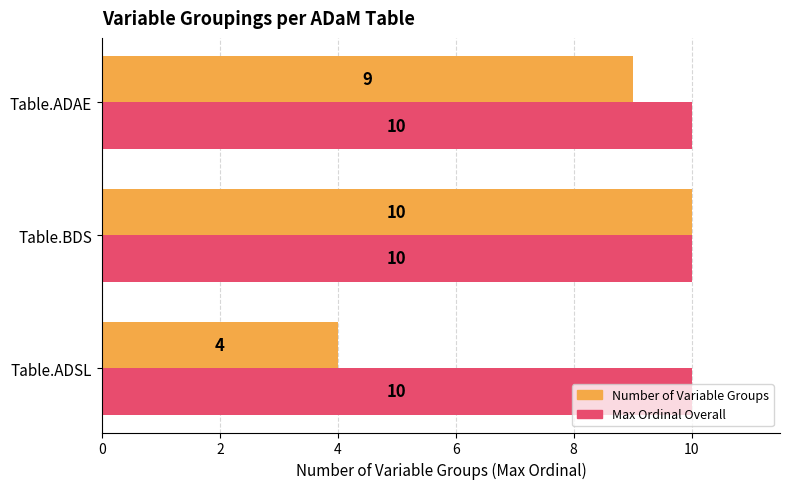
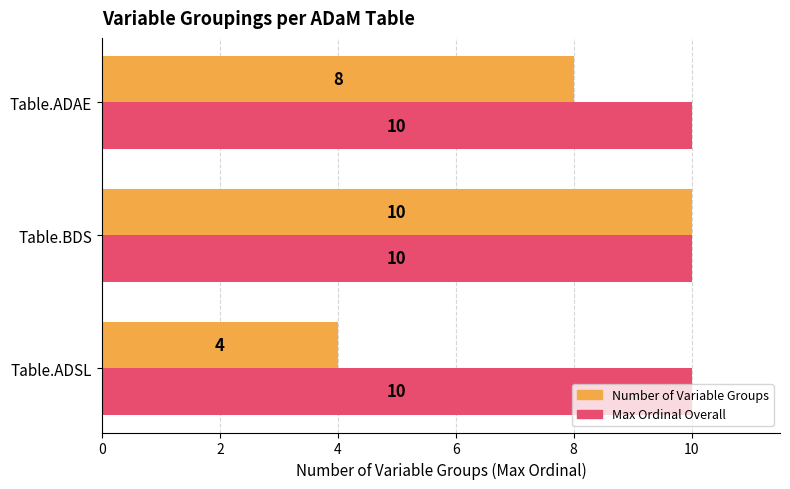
  {
    "Number of Variable Groups": {
-     "Table.ADAE": 9,
+     "Table.ADAE": 8,
      "Table.BDS": 10,
      "Table.ADSL": 4
    },
    "Max Ordinal Overall": {
      "Table.ADAE": 10,
      "Table.BDS": 10
    }
  }
